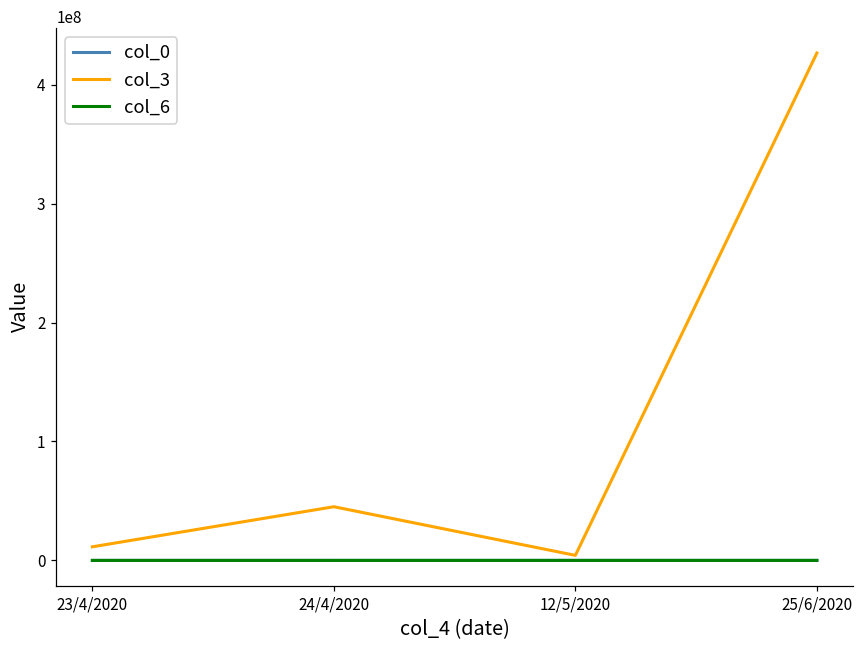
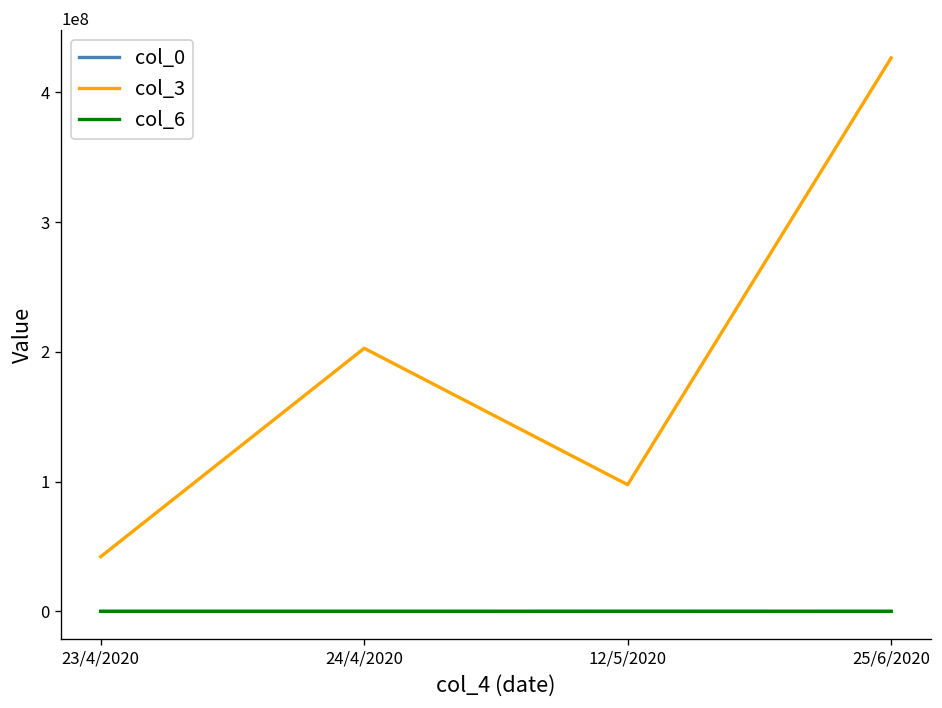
  {
    "col_3": {
-     "23/4/2020": 11000000,
-     "24/4/2020": 45000000,
-     "12/5/2020": 4000000,
+     "23/4/2020": 42000000,
+     "24/4/2020": 203000000,
+     "12/5/2020": 98000000,
      "25/6/2020": 427000000
    }
  }
